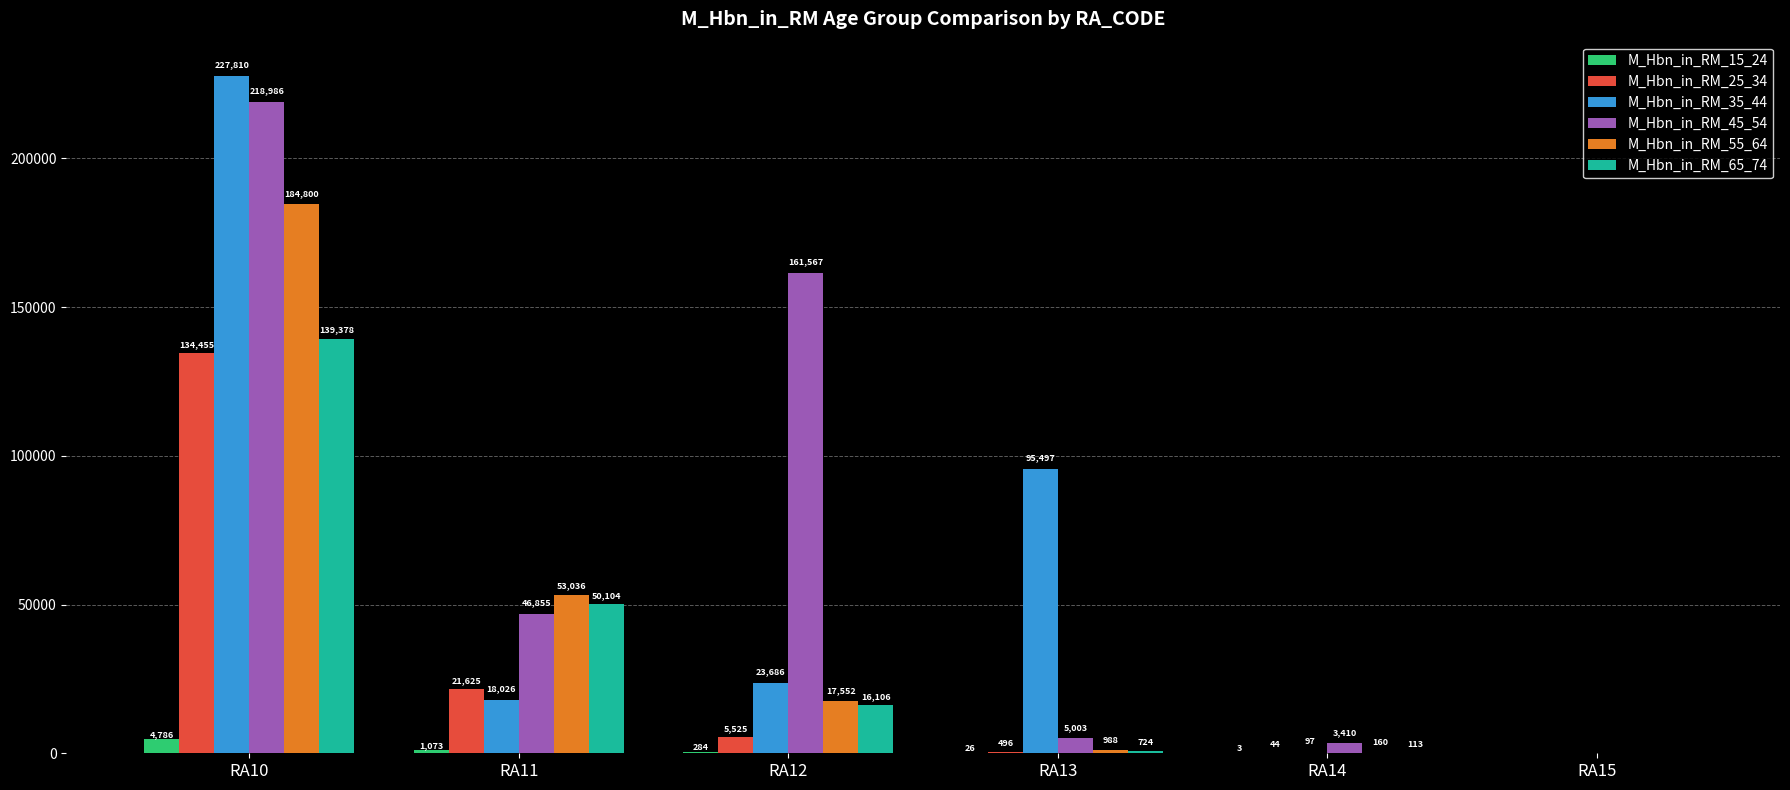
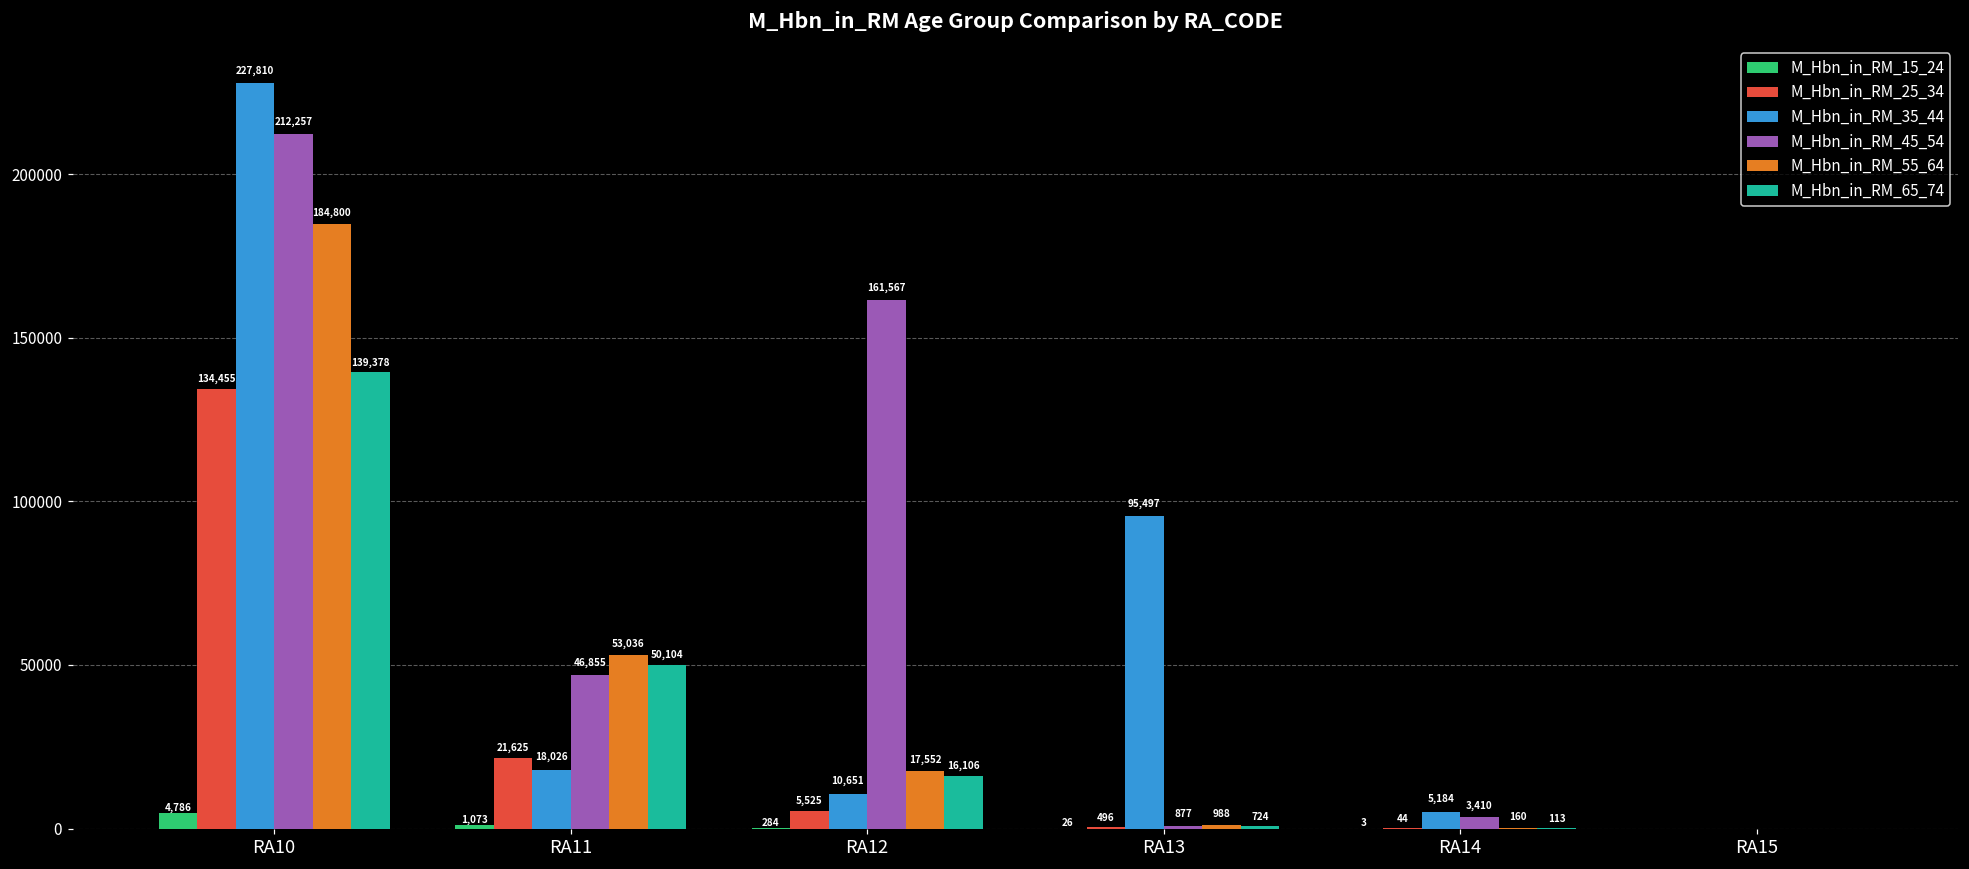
  {
    "M_Hbn_in_RM_35_44": {
      "RA10": "227,810",
      "RA11": "18,026",
-     "RA12": "23,686",
+     "RA12": "10,651",
      "RA13": "95,497",
-     "RA14": "97"
+     "RA14": "5,184"
    },
    "M_Hbn_in_RM_45_54": {
-     "RA10": "218,986",
+     "RA10": "212,257",
      "RA11": "46,855",
      "RA12": "161,567",
-     "RA13": "5,003",
+     "RA13": "877",
      "RA14": "3,410"
    }
  }
